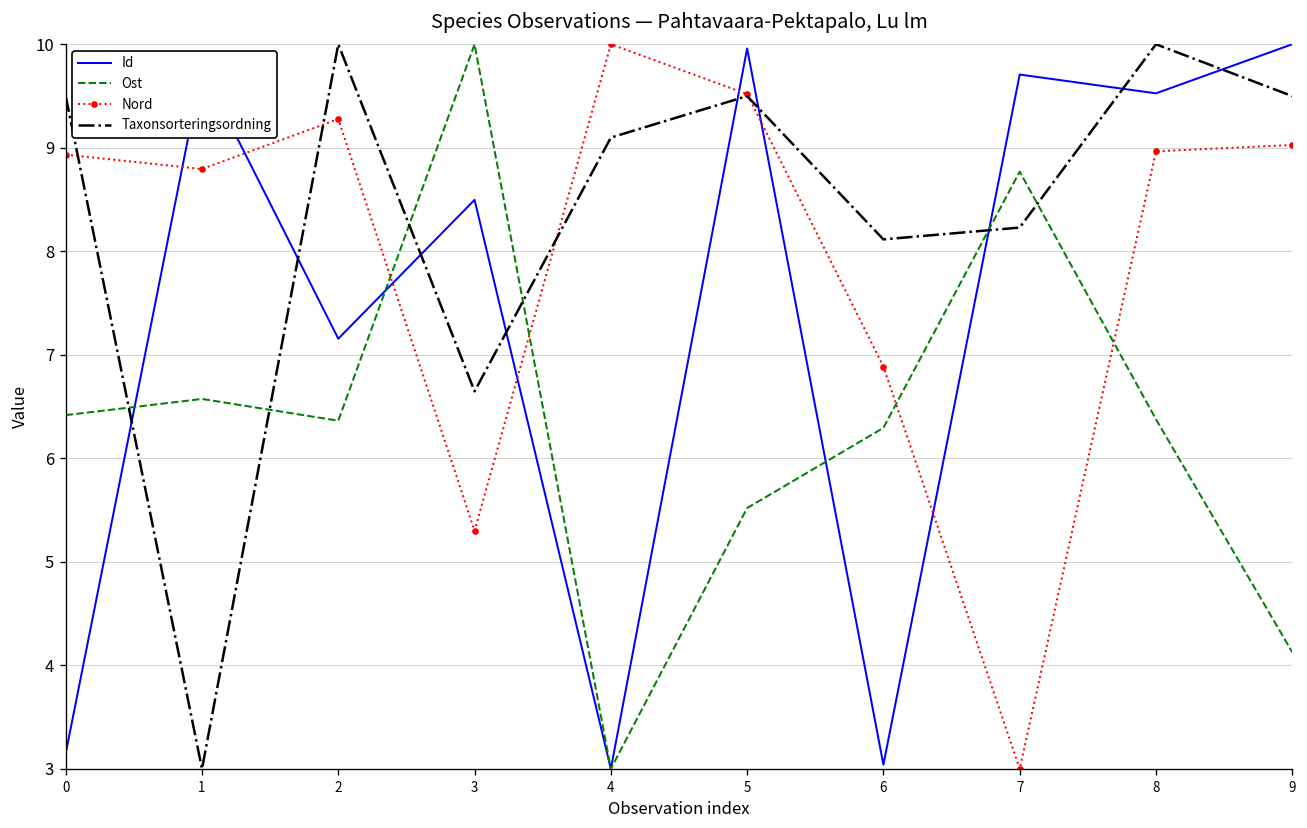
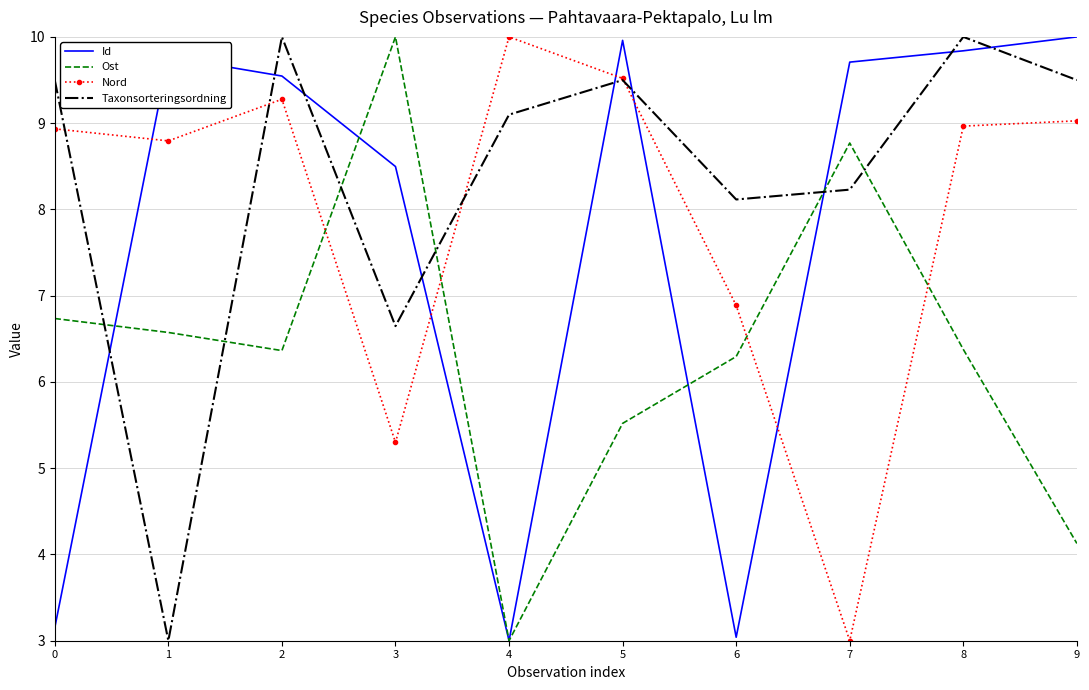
  {
    "Id": {
      "0": 3.2,
-     "2": 7.2,
+     "2": 9.5,
      "3": 8.5,
      "5": 10.0,
      "6": 3.0,
      "7": 9.7,
-     "8": 9.5,
+     "8": 9.8,
      "9": 10.0
    },
    "Ost": {
-     "0": 6.4,
+     "0": 6.7,
      "1": 6.6,
      "2": 6.4,
      "3": 10.0,
      "5": 5.5,
      "6": 6.3,
      "7": 8.8,
      "8": 6.4,
      "9": 4.1
    },
    "Nord": {
      "0": 8.9,
      "1": 8.8,
      "2": 9.3,
      "3": 5.3,
      "4": 10.0,
      "6": 6.9,
      "7": 3.0,
      "8": 9.0,
      "9": 9.0
    },
    "Taxonsorteringsordning": {
      "0": 9.5,
      "1": 3.0,
      "2": 10.0,
      "3": 6.6,
      "4": 9.1,
      "6": 8.1,
      "7": 8.2,
      "8": 10.0,
      "9": 9.5
    }
  }
